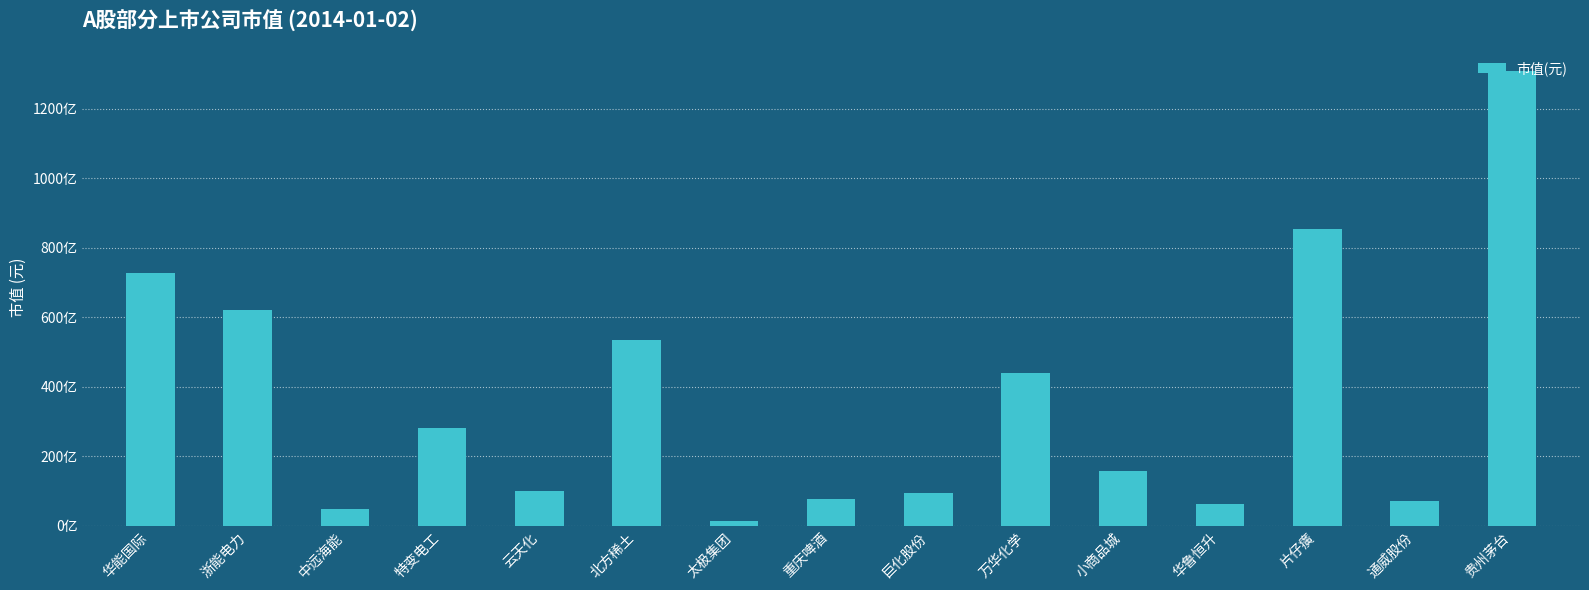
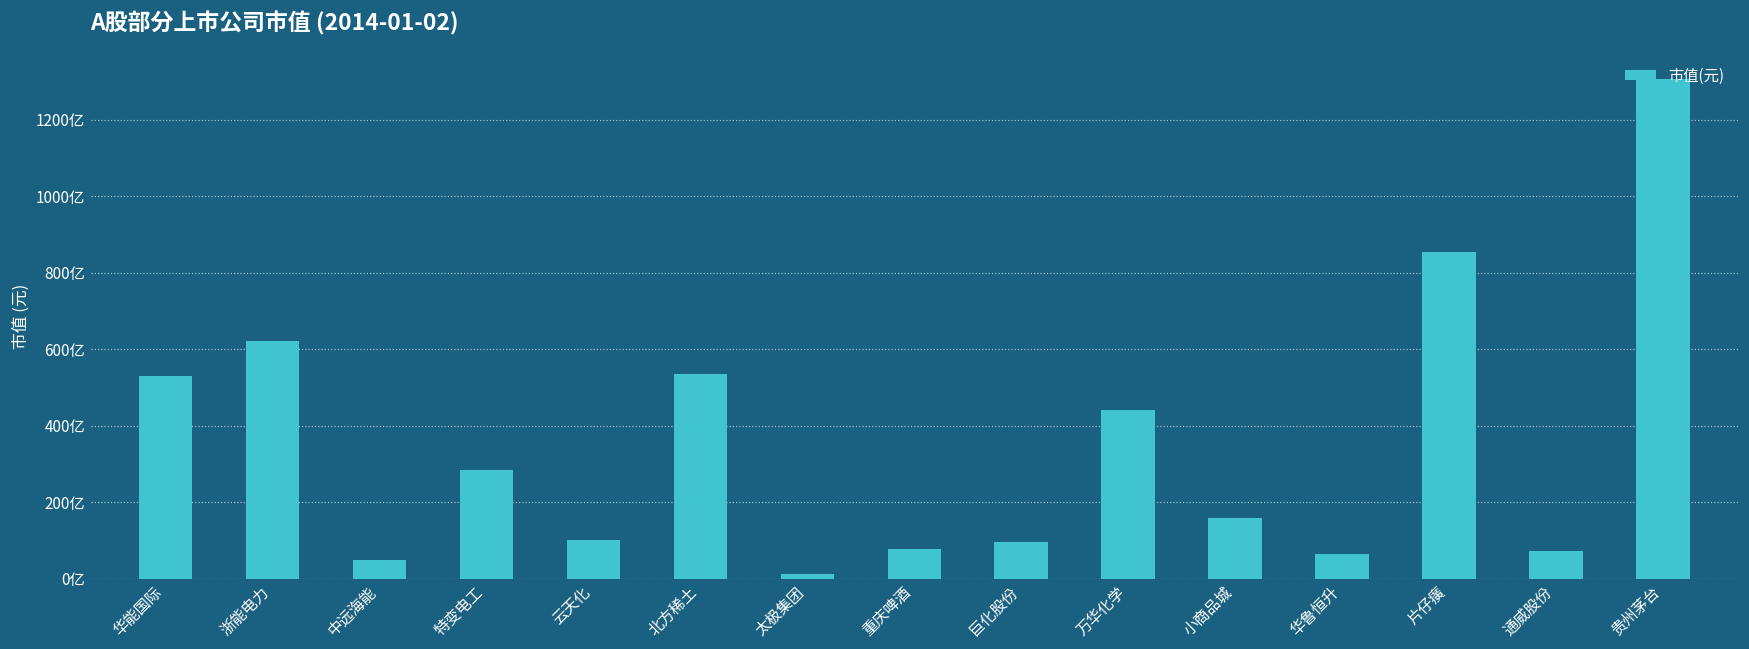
  {
-   "华能国际": "730亿",
+   "华能国际": "530亿",
    "浙能电力": "620亿",
    "中远海能": "50亿",
    "特变电工": "280亿",
    "云天化": "100亿",
    "北方稀土": "540亿",
    "太极集团": "10亿",
    "重庆啤酒": "80亿",
    "巨化股份": "100亿",
    "万华化学": "440亿",
    "小商品城": "160亿",
    "华鲁恒升": "60亿",
    "片仔癀": "850亿",
    "通威股份": "70亿",
    "贵州茅台": "1310亿"
  }
